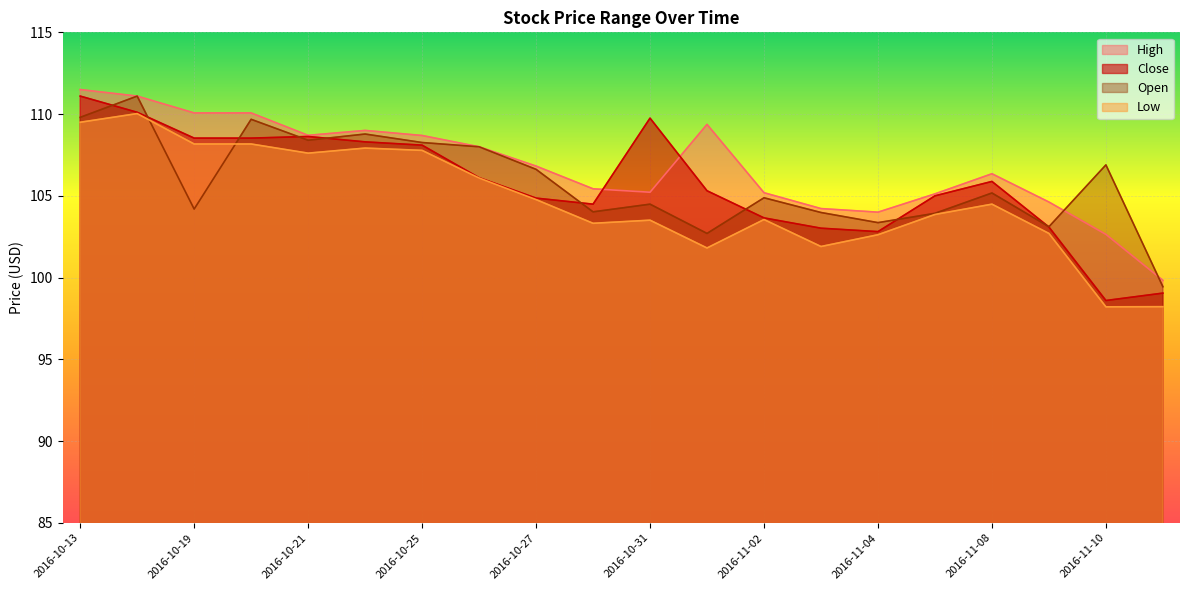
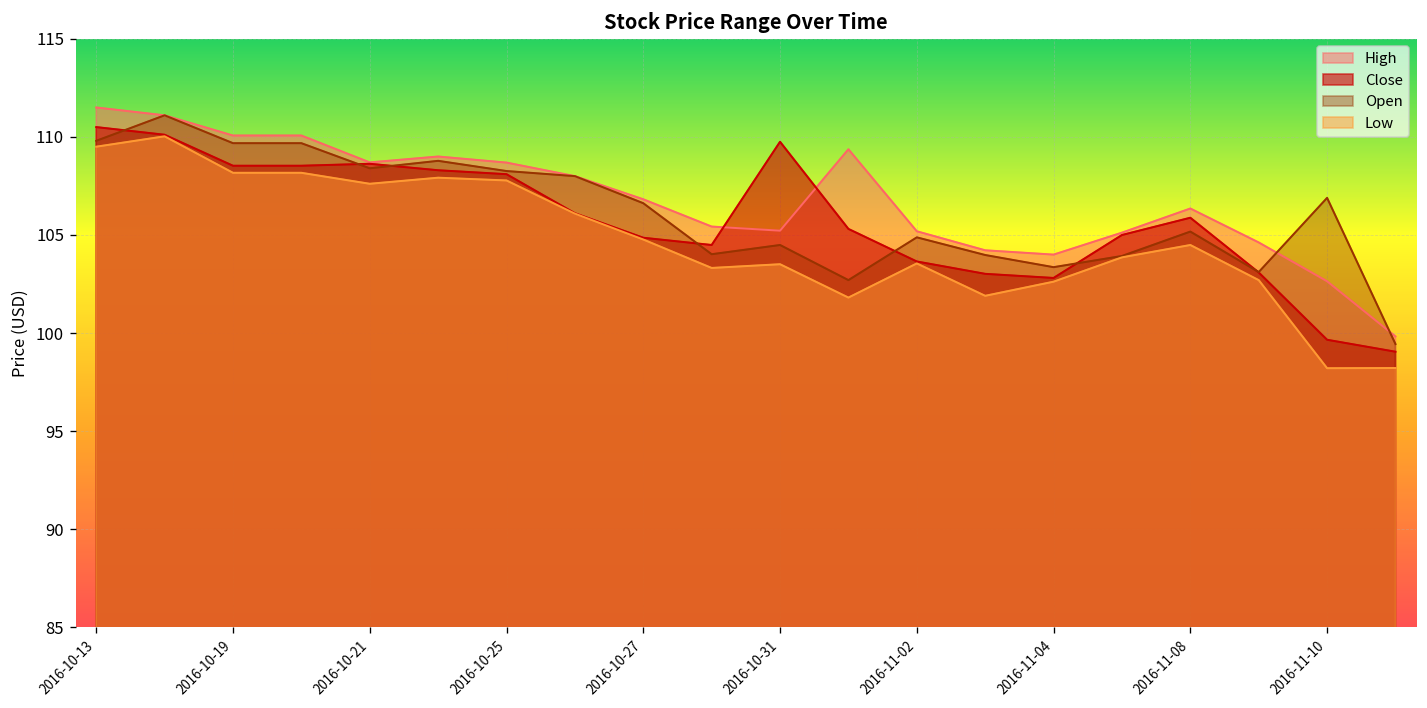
  {
    "Close": {
-     "2016-10-13": 111.1,
+     "2016-10-13": 110.5,
      "2016-10-19": 108.5,
      "2016-10-25": 108.1,
      "2016-10-31": 109.8,
      "2016-11-04": 102.8,
      "2016-11-08": 105.9,
-     "2016-11-10": 98.6
+     "2016-11-10": 99.7
    },
    "Open": {
      "2016-10-13": 109.8,
-     "2016-10-19": 104.2,
+     "2016-10-19": 109.7,
      "2016-10-21": 108.4,
      "2016-10-25": 108.3,
      "2016-10-27": 106.6,
      "2016-10-31": 104.5,
      "2016-11-02": 104.9,
      "2016-11-04": 103.4,
      "2016-11-08": 105.2,
      "2016-11-10": 106.9
    }
  }
